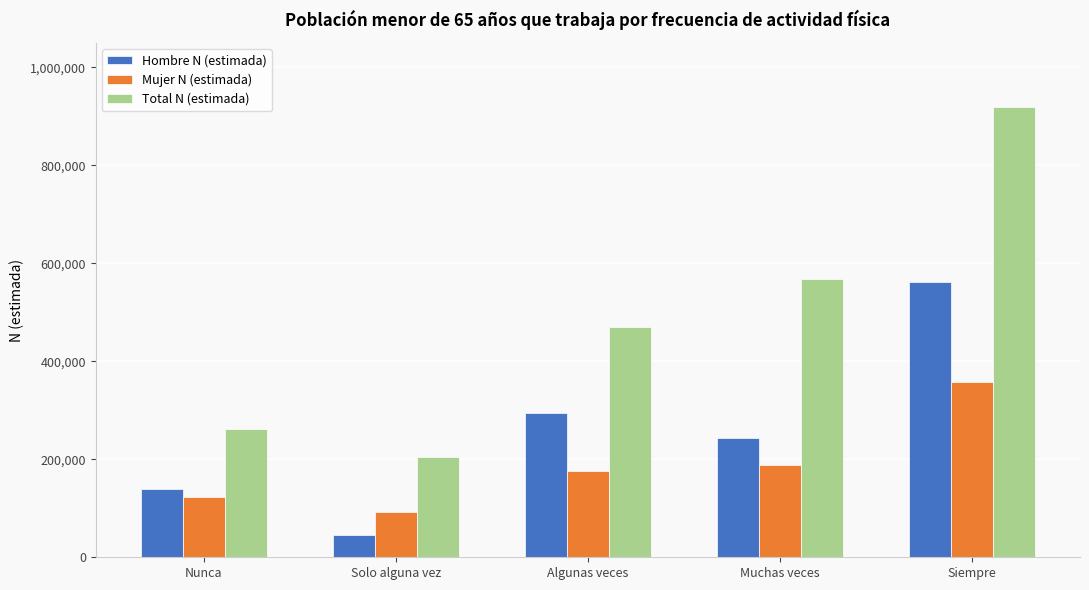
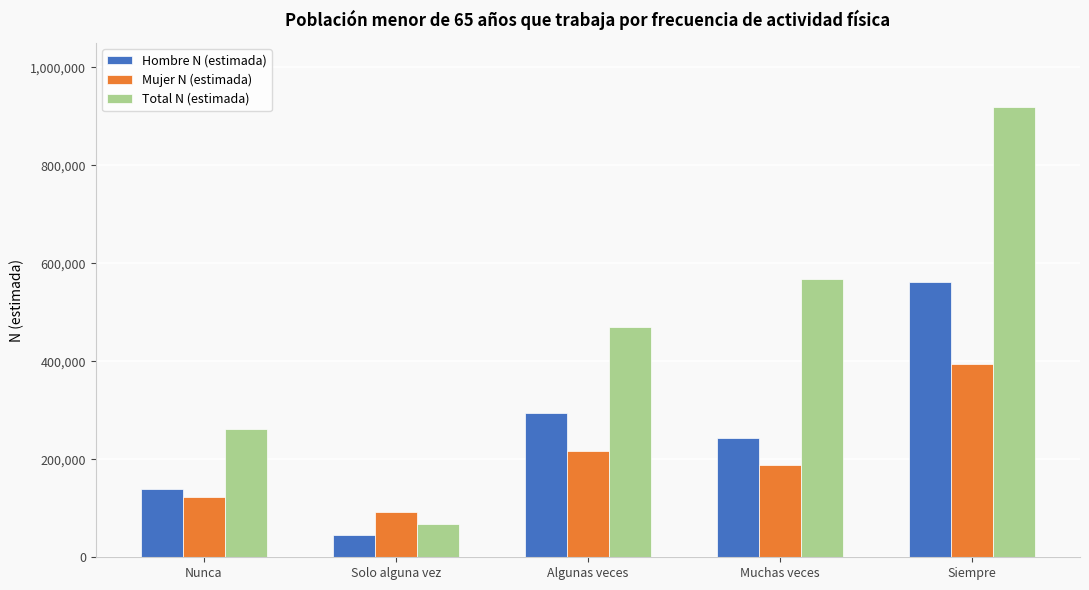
  {
    "Hombre N (estimada)": {
      "Nunca": "140,000",
      "Solo alguna vez": "50,000",
      "Algunas veces": "290,000",
      "Muchas veces": "240,000",
      "Siempre": "560,000"
    },
    "Mujer N (estimada)": {
      "Nunca": "120,000",
      "Solo alguna vez": "90,000",
-     "Algunas veces": "180,000",
+     "Algunas veces": "220,000",
      "Muchas veces": "190,000",
-     "Siempre": "360,000"
+     "Siempre": "390,000"
    },
    "Total N (estimada)": {
      "Nunca": "260,000",
-     "Solo alguna vez": "200,000",
+     "Solo alguna vez": "70,000",
      "Algunas veces": "470,000",
      "Muchas veces": "570,000",
      "Siempre": "920,000"
    }
  }
